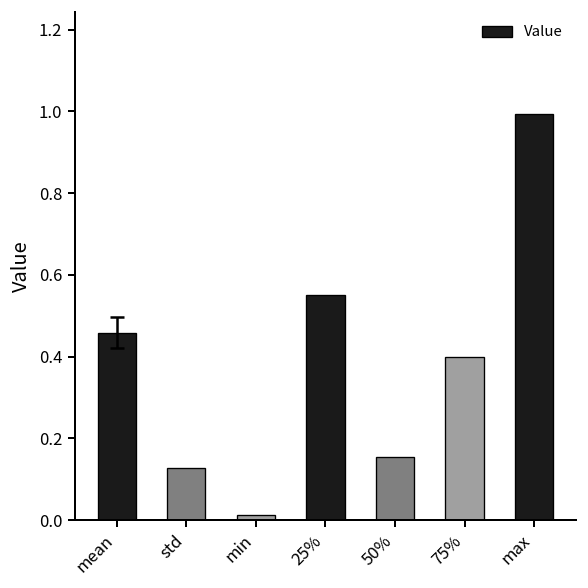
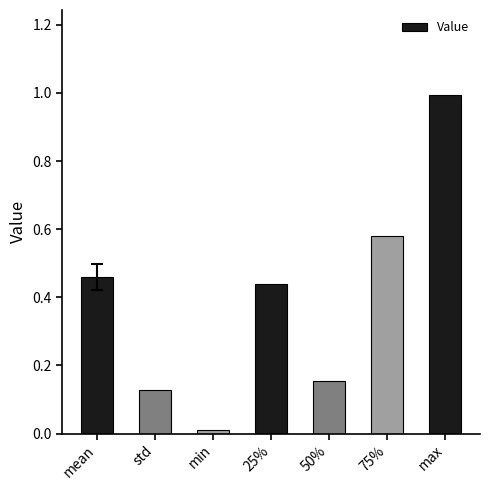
  {
    "Value": {
      "mean": 0.46,
      "std": 0.13,
      "min": 0.01,
-     "25%": 0.55,
+     "25%": 0.44,
      "50%": 0.16,
-     "75%": 0.40,
+     "75%": 0.58,
      "max": 0.99
    }
  }
